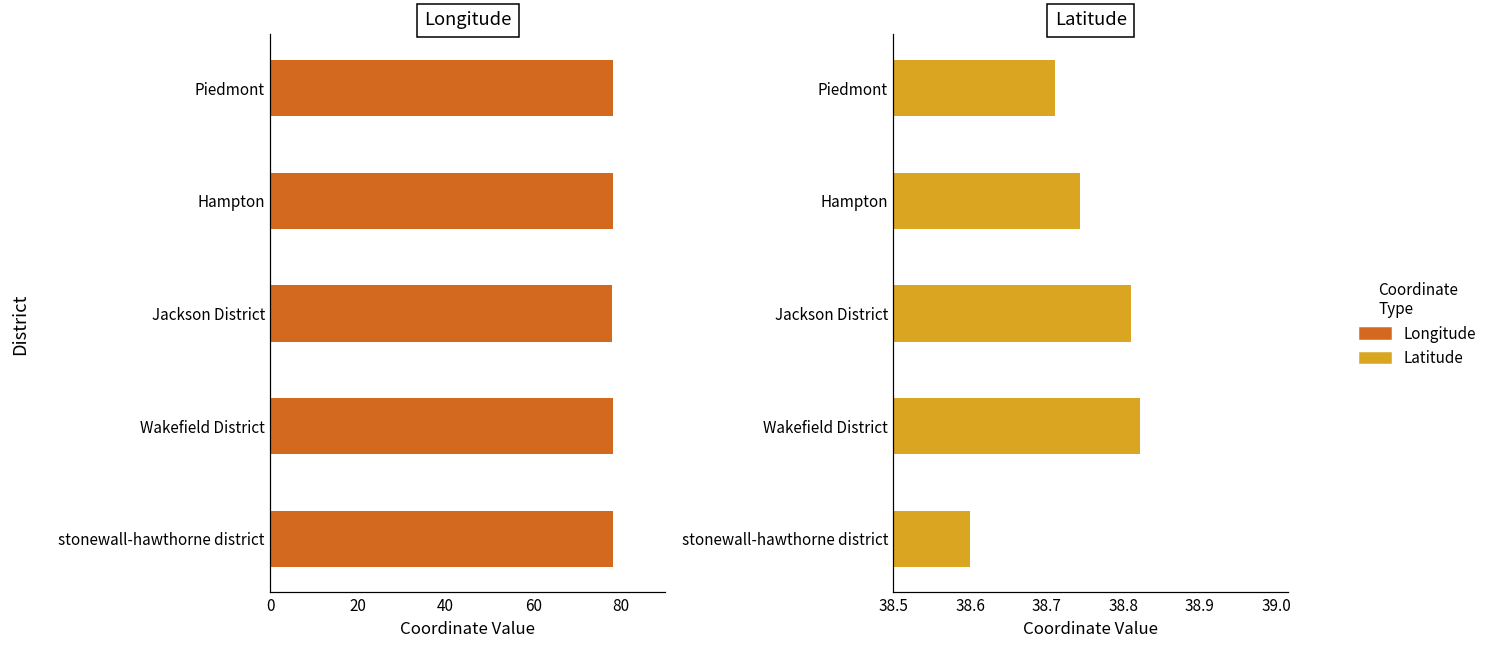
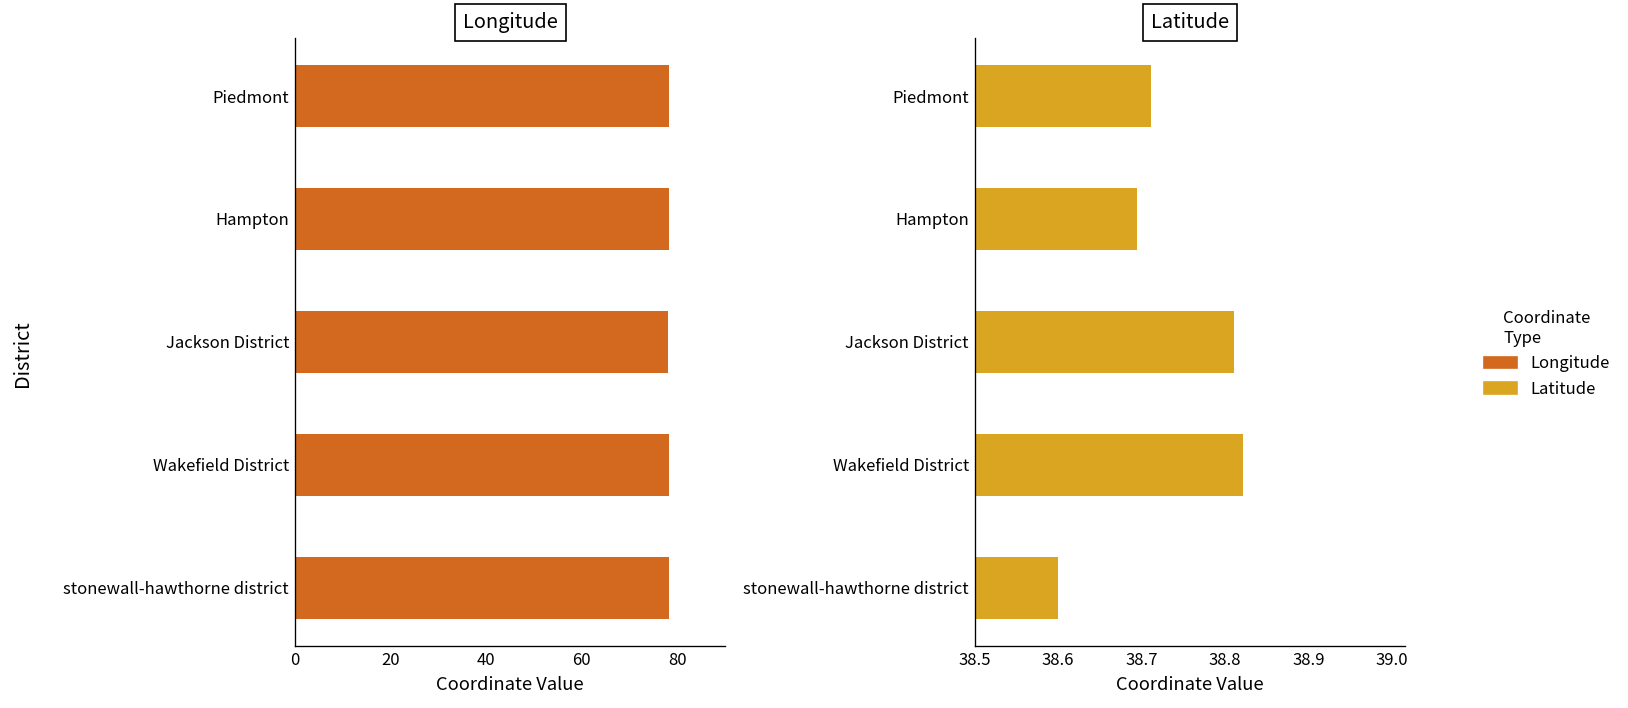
  {
    "Longitude": {
      "Piedmont": 78,
      "Hampton": 78,
      "Jackson District": 78,
      "Wakefield District": 78,
      "stonewall-hawthorne district": 78
    },
    "Latitude": {
      "Piedmont": 38.71,
-     "Hampton": 38.74,
+     "Hampton": 38.69,
      "Jackson District": 38.81,
      "Wakefield District": 38.82,
      "stonewall-hawthorne district": 38.60
    }
  }
